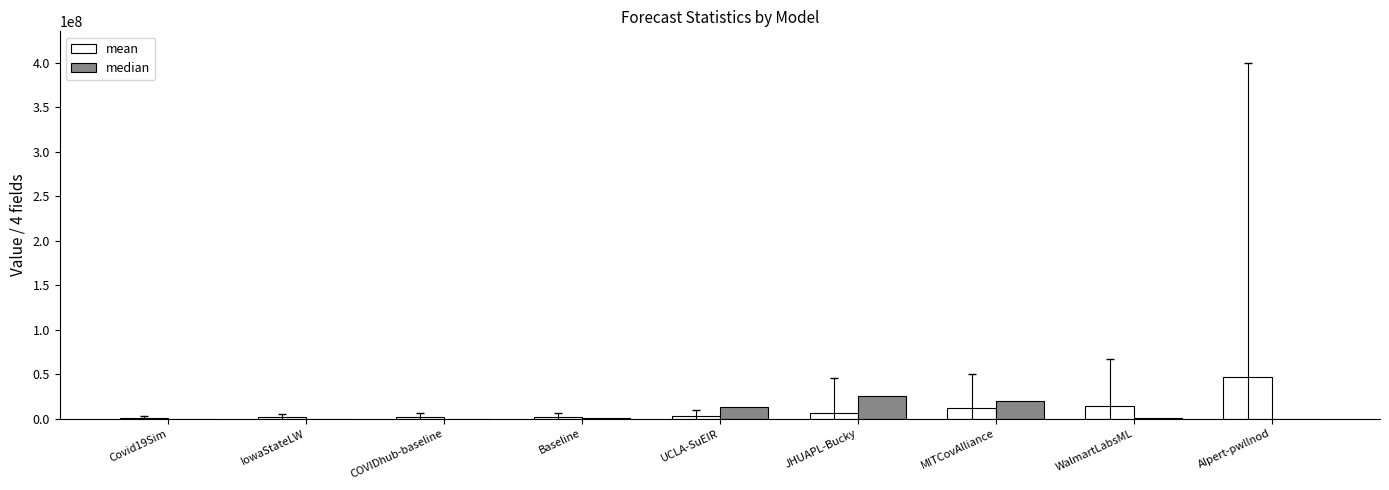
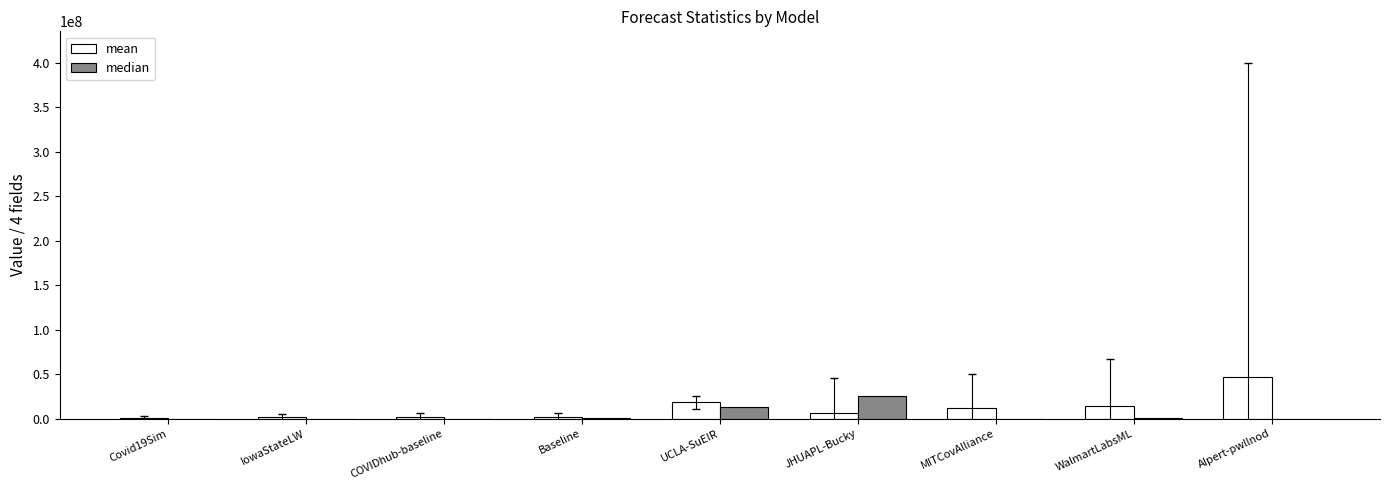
  {
    "mean": {
-     "UCLA-SuEIR": 0,
+     "UCLA-SuEIR": 20000000,
      "JHUAPL-Bucky": 10000000,
      "MITCovAlliance": 10000000,
      "WalmartLabsML": 10000000,
      "AIpert-pwllnod": 50000000
    },
    "median": {
      "UCLA-SuEIR": 10000000,
      "JHUAPL-Bucky": 30000000,
-     "MITCovAlliance": 20000000
+     "MITCovAlliance": 0
    }
  }
